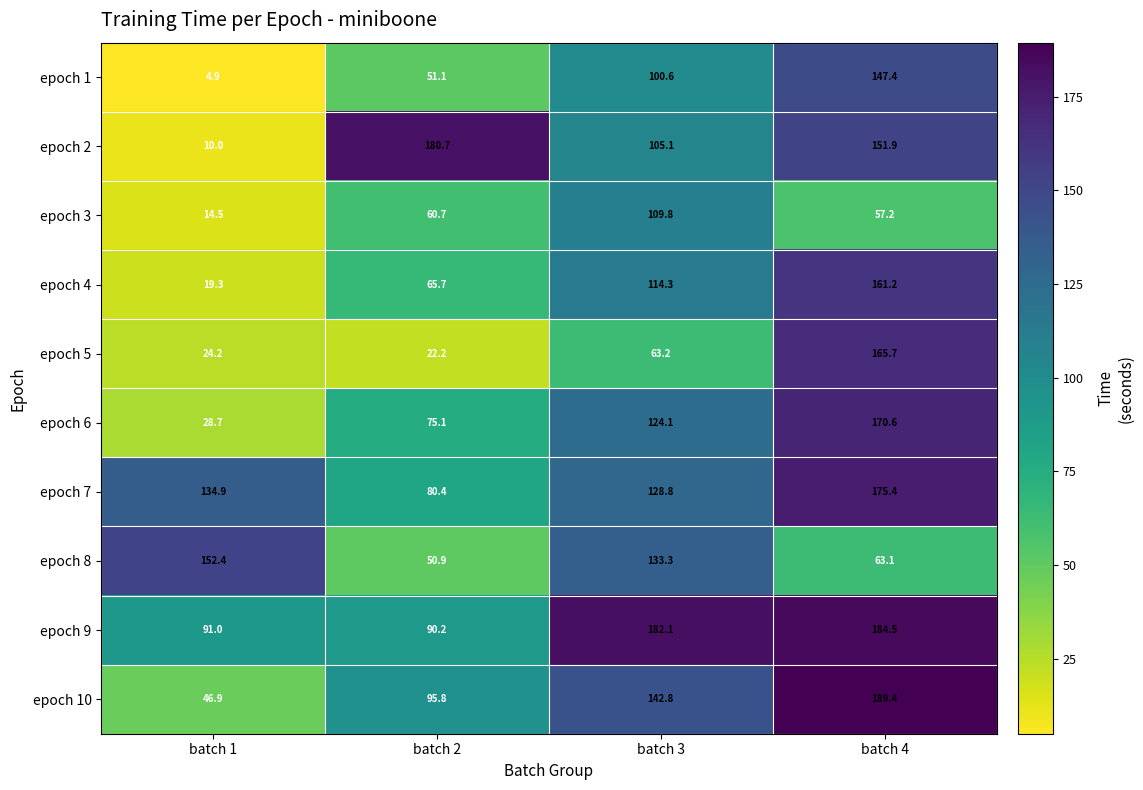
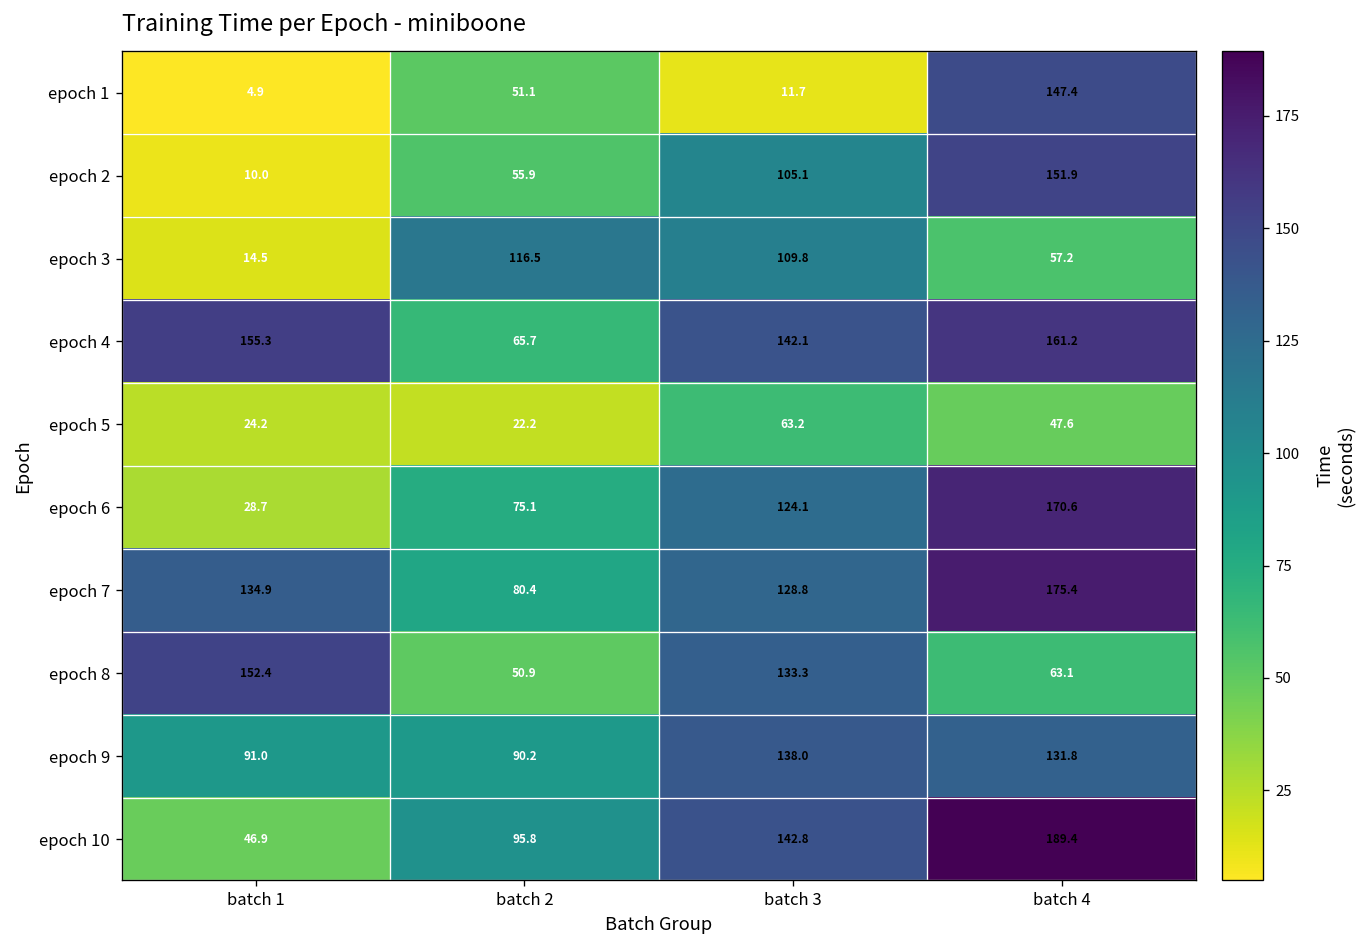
  {
    "epoch 1": {
      "batch 1": 4.9,
      "batch 2": 51.1,
-     "batch 3": 100.6,
+     "batch 3": 11.7,
      "batch 4": 147.4
    },
    "epoch 2": {
      "batch 1": 10.0,
-     "batch 2": 180.7,
+     "batch 2": 55.9,
      "batch 3": 105.1,
      "batch 4": 151.9
    },
    "epoch 3": {
      "batch 1": 14.5,
-     "batch 2": 60.7,
+     "batch 2": 116.5,
      "batch 3": 109.8,
      "batch 4": 57.2
    },
    "epoch 4": {
-     "batch 1": 19.3,
+     "batch 1": 155.3,
      "batch 2": 65.7,
-     "batch 3": 114.3,
+     "batch 3": 142.1,
      "batch 4": 161.2
    },
    "epoch 5": {
      "batch 1": 24.2,
      "batch 2": 22.2,
      "batch 3": 63.2,
-     "batch 4": 165.7
+     "batch 4": 47.6
    },
    "epoch 6": {
      "batch 1": 28.7,
      "batch 2": 75.1,
      "batch 3": 124.1,
      "batch 4": 170.6
    },
    "epoch 7": {
      "batch 1": 134.9,
      "batch 2": 80.4,
      "batch 3": 128.8,
      "batch 4": 175.4
    },
    "epoch 8": {
      "batch 1": 152.4,
      "batch 2": 50.9,
      "batch 3": 133.3,
      "batch 4": 63.1
    },
    "epoch 9": {
      "batch 1": 91.0,
      "batch 2": 90.2,
-     "batch 3": 182.1,
-     "batch 4": 184.5
+     "batch 3": 138.0,
+     "batch 4": 131.8
    },
    "epoch 10": {
      "batch 1": 46.9,
      "batch 2": 95.8,
      "batch 3": 142.8,
      "batch 4": 189.4
    }
  }
